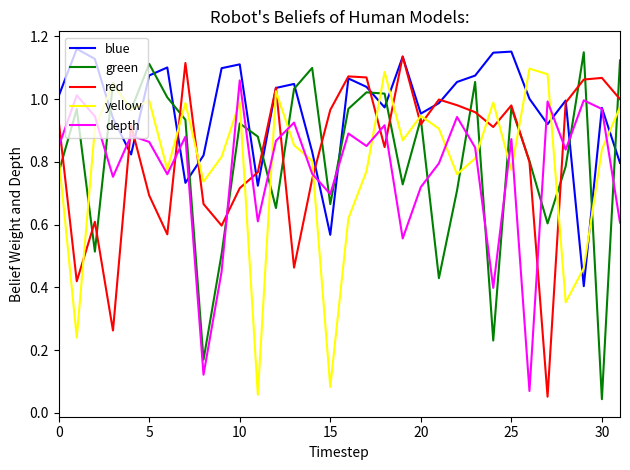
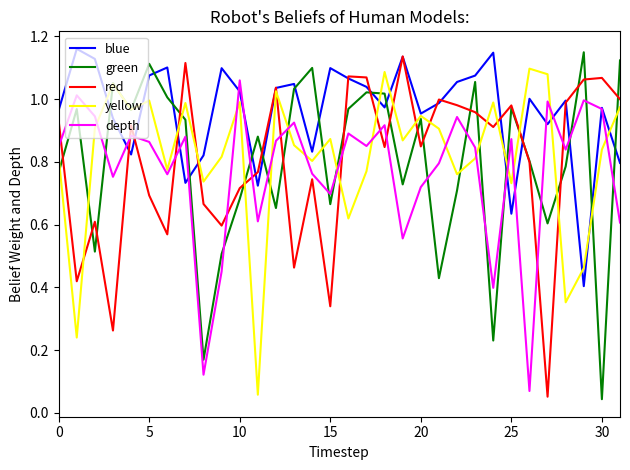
  {
    "blue": {
-     "0": 1.01,
+     "0": 0.96,
      "5": 1.08,
-     "10": 1.11,
-     "15": 0.57,
-     "25": 1.15
+     "10": 1.02,
+     "15": 1.10,
+     "25": 0.64
    },
    "green": {
      "0": 0.77,
      "5": 1.11,
-     "10": 0.92,
+     "10": 0.68,
      "15": 0.67,
      "20": 0.94,
      "30": 0.04
    },
    "red": {
      "0": 0.93,
      "5": 0.69,
      "10": 0.72,
-     "15": 0.97,
-     "20": 0.92,
+     "15": 0.34,
+     "20": 0.85,
      "30": 1.07
    },
    "yellow": {
      "0": 0.82,
      "5": 1.00,
      "10": 0.99,
-     "15": 0.08,
-     "25": 0.77,
+     "15": 0.87,
+     "25": 0.73,
      "30": 0.84
    },
    "depth": {
      "0": 0.85,
      "5": 0.86,
      "10": 1.06,
      "15": 0.70,
      "20": 0.72,
      "25": 0.87
    }
  }
